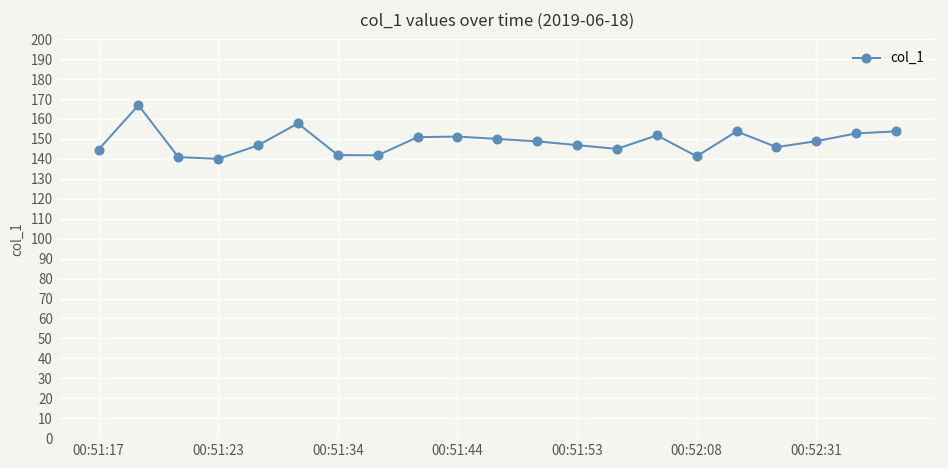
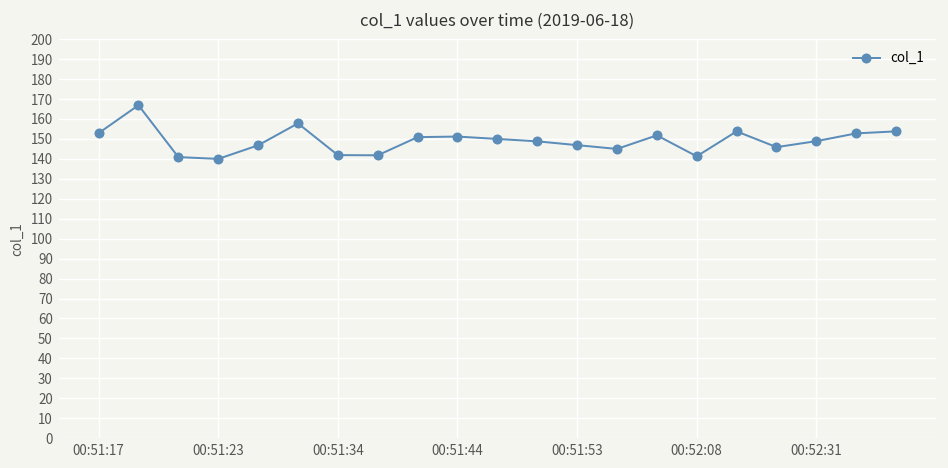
  {
-   "00:51:17": 145,
+   "00:51:17": 153,
    "00:51:23": 140,
    "00:51:34": 142,
    "00:51:44": 151,
    "00:51:53": 147,
    "00:52:08": 141,
    "00:52:31": 149
  }
